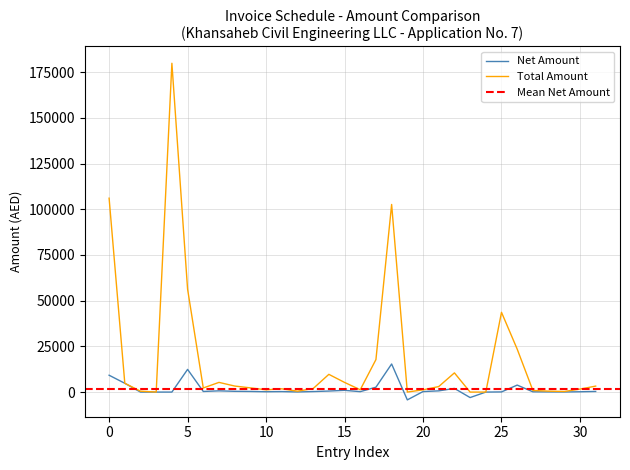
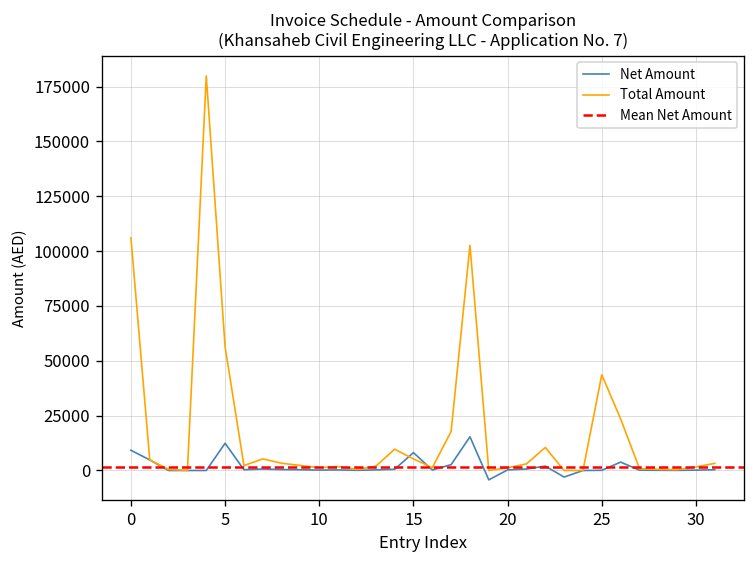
  {
    "Net Amount": {
      "0": 9000,
      "5": 12000,
-     "15": 1000,
+     "15": 8000,
      "25": 0,
      "30": 0
    },
    "Total Amount": {
      "0": 106000,
      "5": 56000,
      "15": 5000,
      "25": 44000,
      "30": 2000
    }
  }
